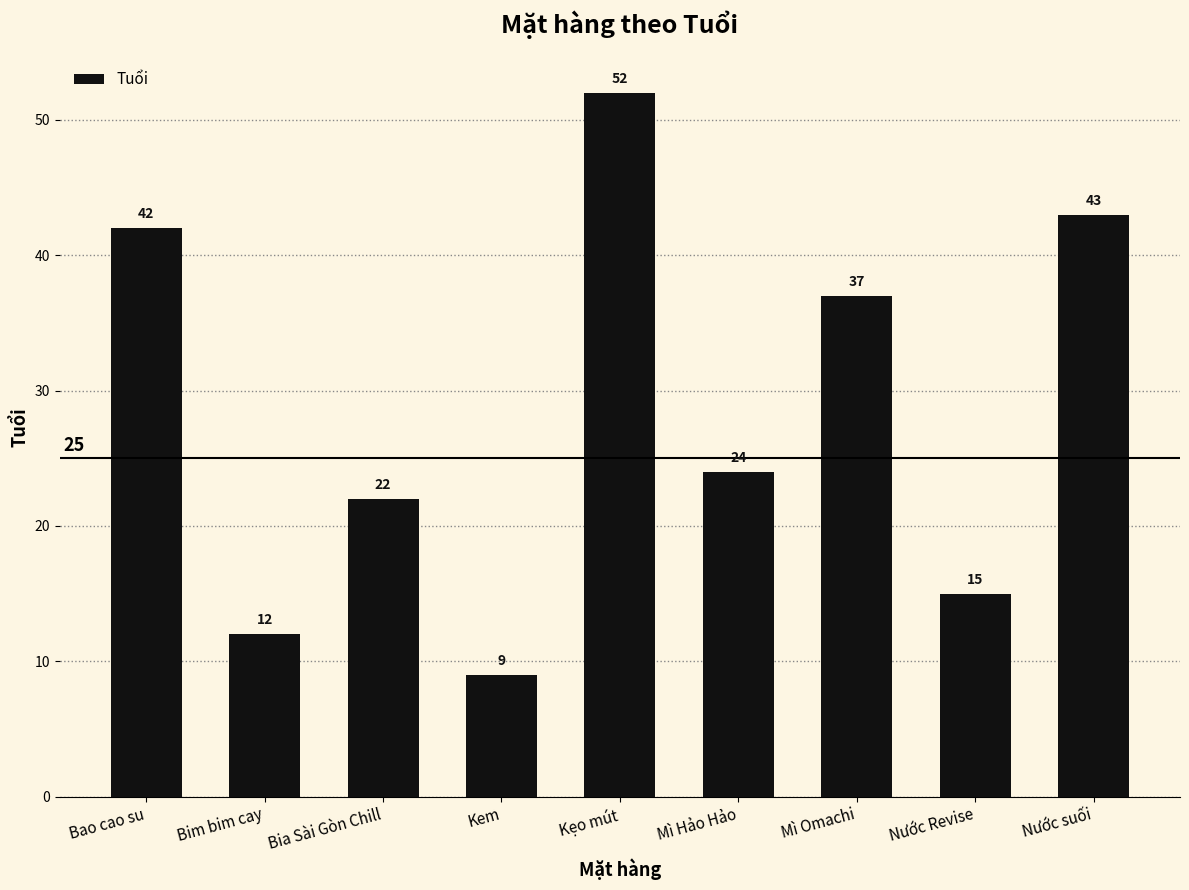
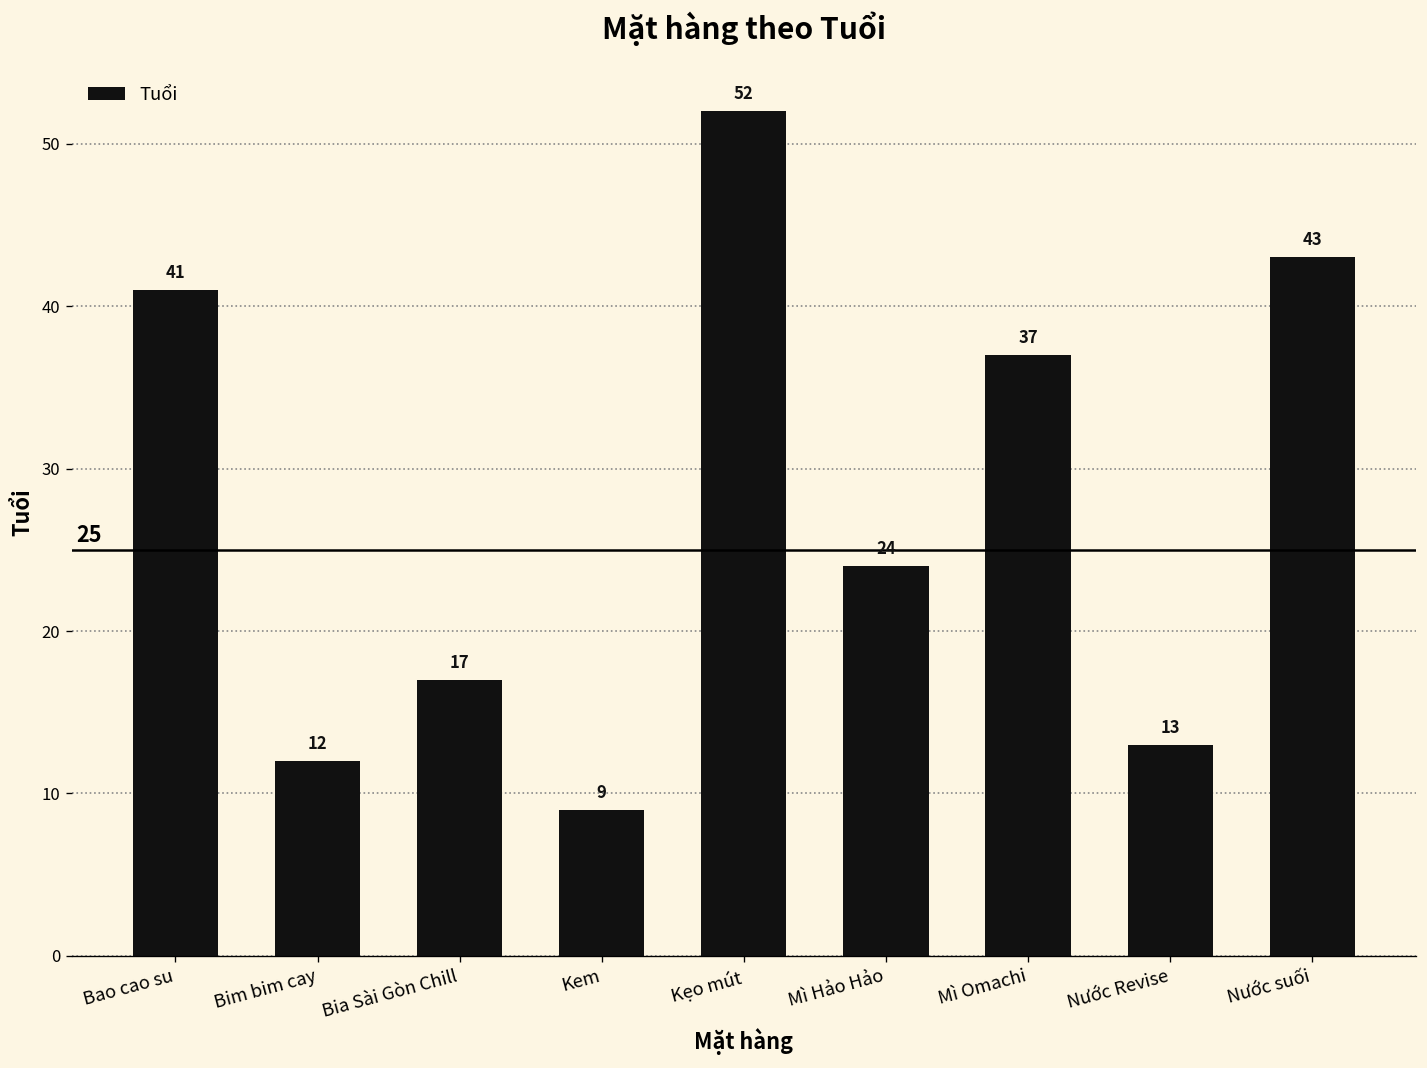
  {
-   "Bao cao su": 42,
+   "Bao cao su": 41,
    "Bim bim cay": 12,
-   "Bia Sài Gòn Chill": 22,
+   "Bia Sài Gòn Chill": 17,
    "Kem": 9,
    "Kẹo mút": 52,
    "Mì Hảo Hảo": 24,
    "Mì Omachi": 37,
-   "Nước Revise": 15,
+   "Nước Revise": 13,
    "Nước suối": 43
  }
